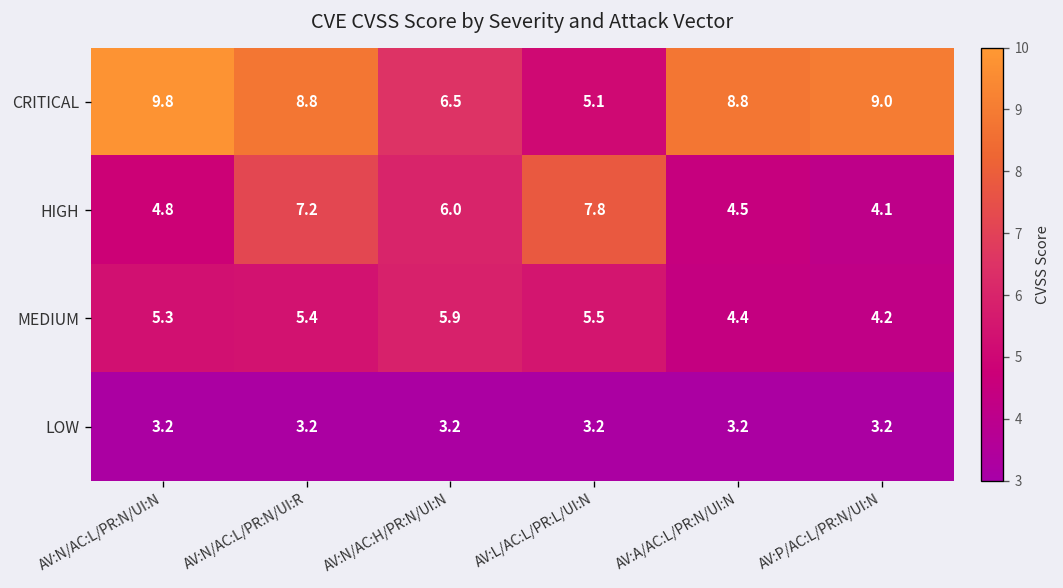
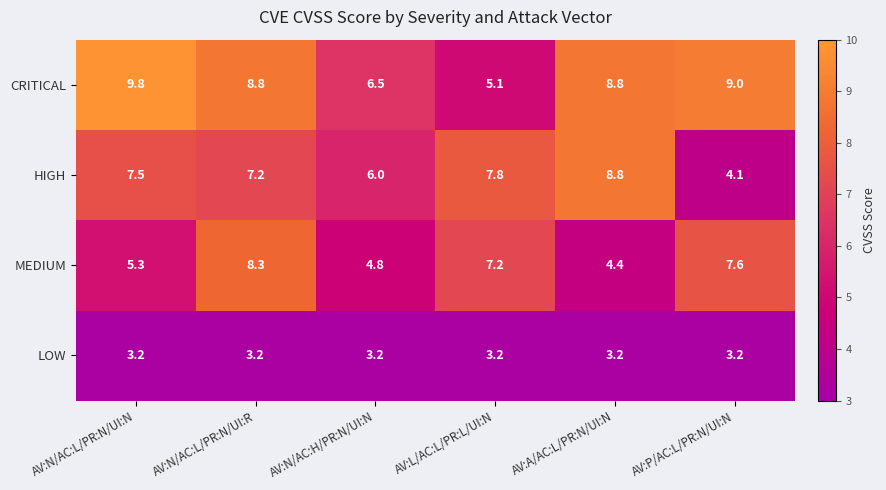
  {
    "CRITICAL": {
      "AV:N/AC:L/PR:N/UI:N": 9.8,
      "AV:N/AC:L/PR:N/UI:R": 8.8,
      "AV:N/AC:H/PR:N/UI:N": 6.5,
      "AV:L/AC:L/PR:L/UI:N": 5.1,
      "AV:A/AC:L/PR:N/UI:N": 8.8,
      "AV:P/AC:L/PR:N/UI:N": 9.0
    },
    "HIGH": {
-     "AV:N/AC:L/PR:N/UI:N": 4.8,
+     "AV:N/AC:L/PR:N/UI:N": 7.5,
      "AV:N/AC:L/PR:N/UI:R": 7.2,
      "AV:N/AC:H/PR:N/UI:N": 6.0,
      "AV:L/AC:L/PR:L/UI:N": 7.8,
-     "AV:A/AC:L/PR:N/UI:N": 4.5,
+     "AV:A/AC:L/PR:N/UI:N": 8.8,
      "AV:P/AC:L/PR:N/UI:N": 4.1
    },
    "MEDIUM": {
      "AV:N/AC:L/PR:N/UI:N": 5.3,
-     "AV:N/AC:L/PR:N/UI:R": 5.4,
-     "AV:N/AC:H/PR:N/UI:N": 5.9,
-     "AV:L/AC:L/PR:L/UI:N": 5.5,
+     "AV:N/AC:L/PR:N/UI:R": 8.3,
+     "AV:N/AC:H/PR:N/UI:N": 4.8,
+     "AV:L/AC:L/PR:L/UI:N": 7.2,
      "AV:A/AC:L/PR:N/UI:N": 4.4,
-     "AV:P/AC:L/PR:N/UI:N": 4.2
+     "AV:P/AC:L/PR:N/UI:N": 7.6
    },
    "LOW": {
      "AV:N/AC:L/PR:N/UI:N": 3.2,
      "AV:N/AC:L/PR:N/UI:R": 3.2,
      "AV:N/AC:H/PR:N/UI:N": 3.2,
      "AV:L/AC:L/PR:L/UI:N": 3.2,
      "AV:A/AC:L/PR:N/UI:N": 3.2,
      "AV:P/AC:L/PR:N/UI:N": 3.2
    }
  }
